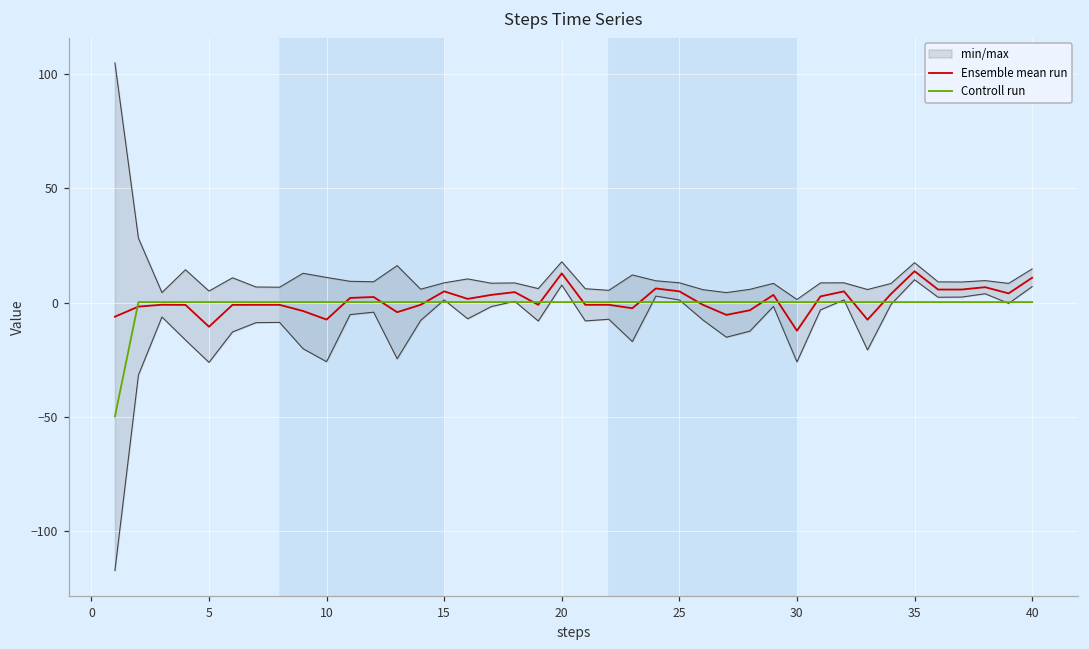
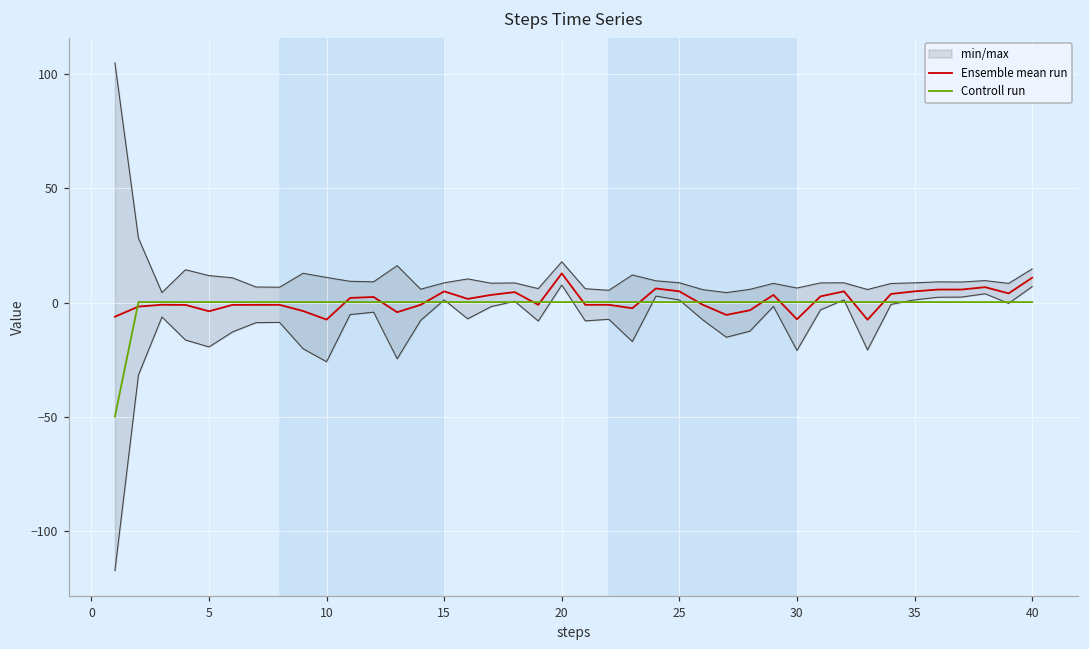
  {
    "Ensemble mean run": {
-     "5": -11,
+     "5": -4,
      "10": -7,
      "15": 5,
      "20": 13,
      "25": 5,
-     "30": -12,
-     "35": 14,
+     "30": -7,
+     "35": 5,
      "40": 11
    },
    "Controll run": {
      "5": 0,
      "10": 0,
      "20": 0,
      "40": 0
    }
  }
